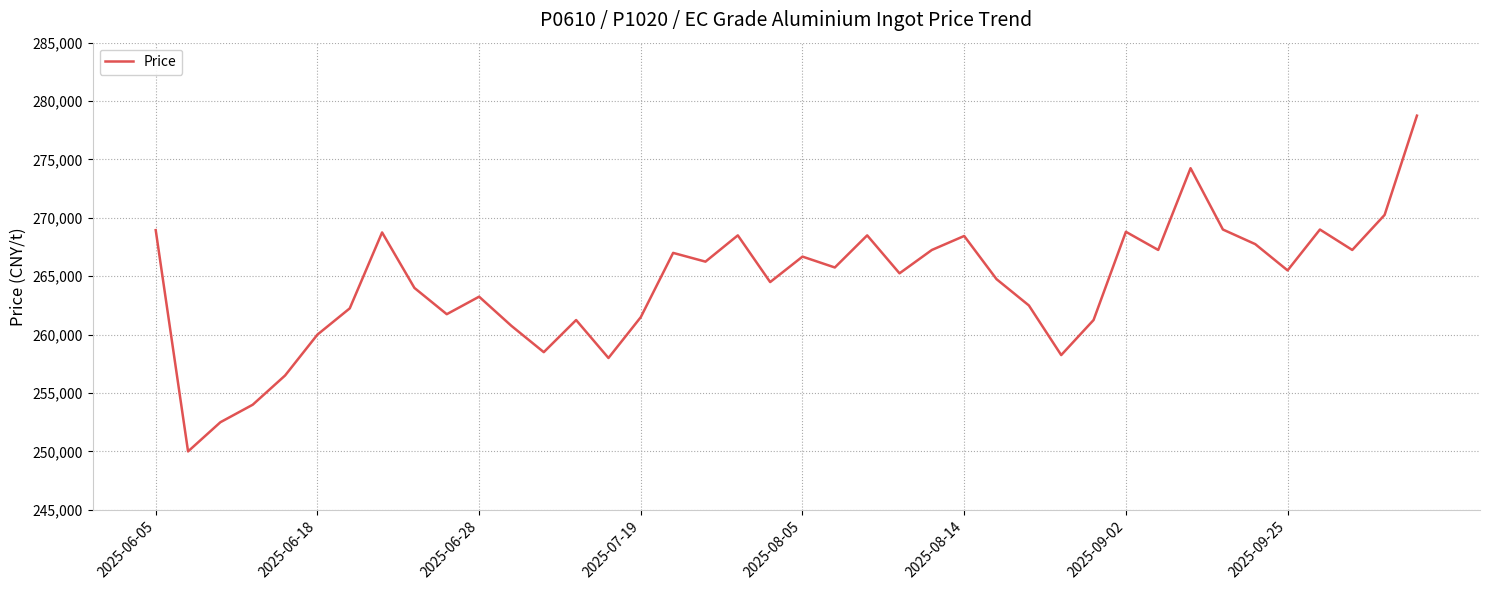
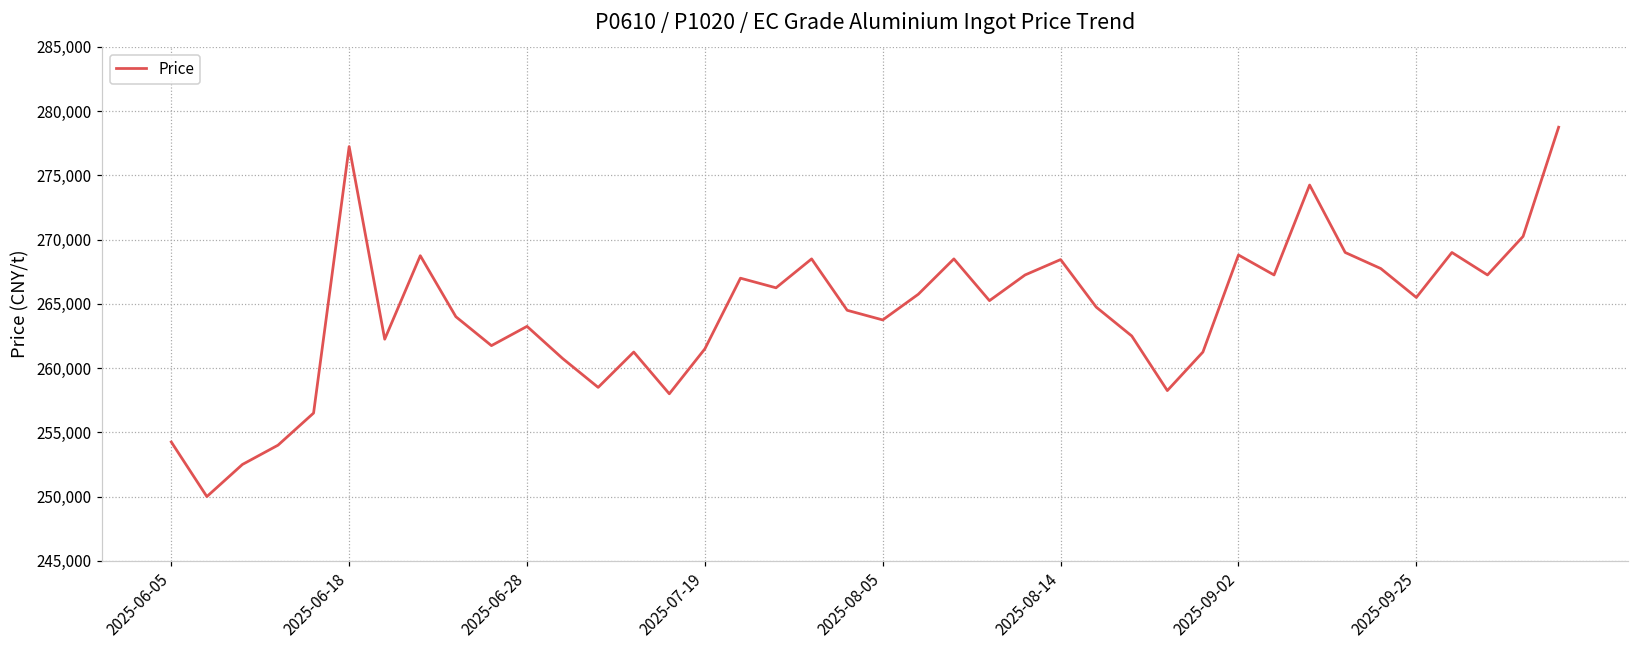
  {
-   "2025-06-05": "268,900",
-   "2025-06-18": "260,000",
+   "2025-06-05": "254,300",
+   "2025-06-18": "277,200",
    "2025-06-28": "263,300",
    "2025-07-19": "261,500",
-   "2025-08-05": "266,700",
+   "2025-08-05": "263,800",
    "2025-08-14": "268,400",
    "2025-09-02": "268,800",
    "2025-09-25": "265,500"
  }
